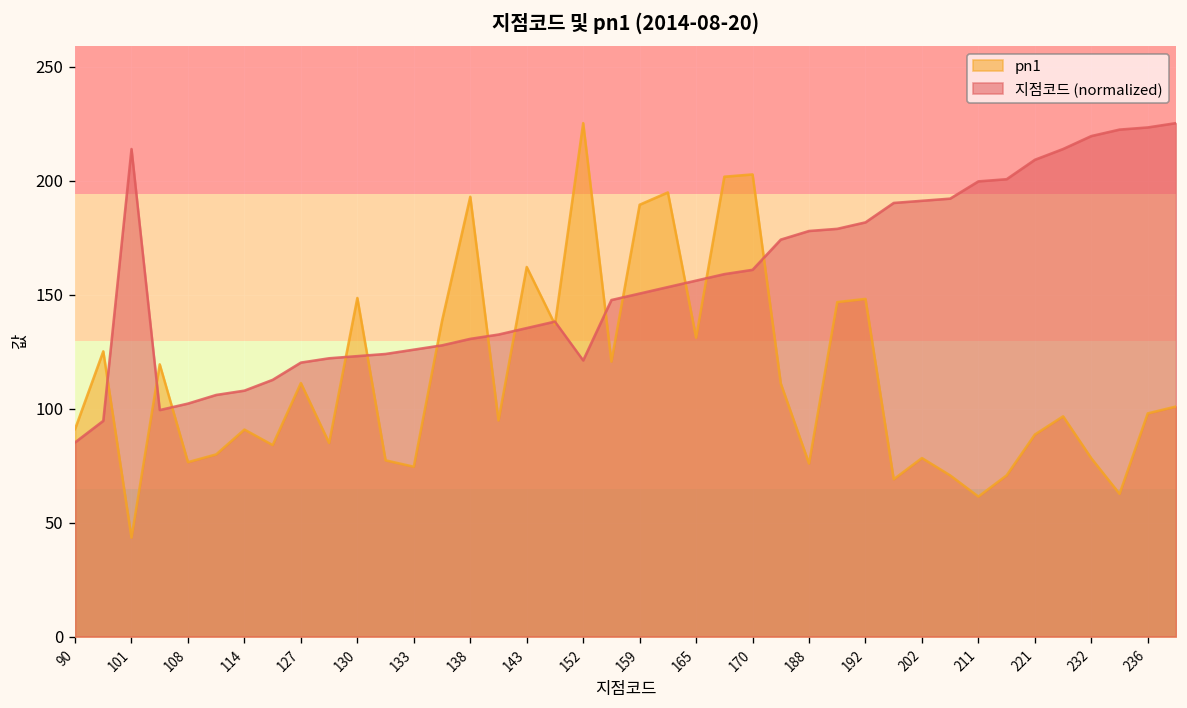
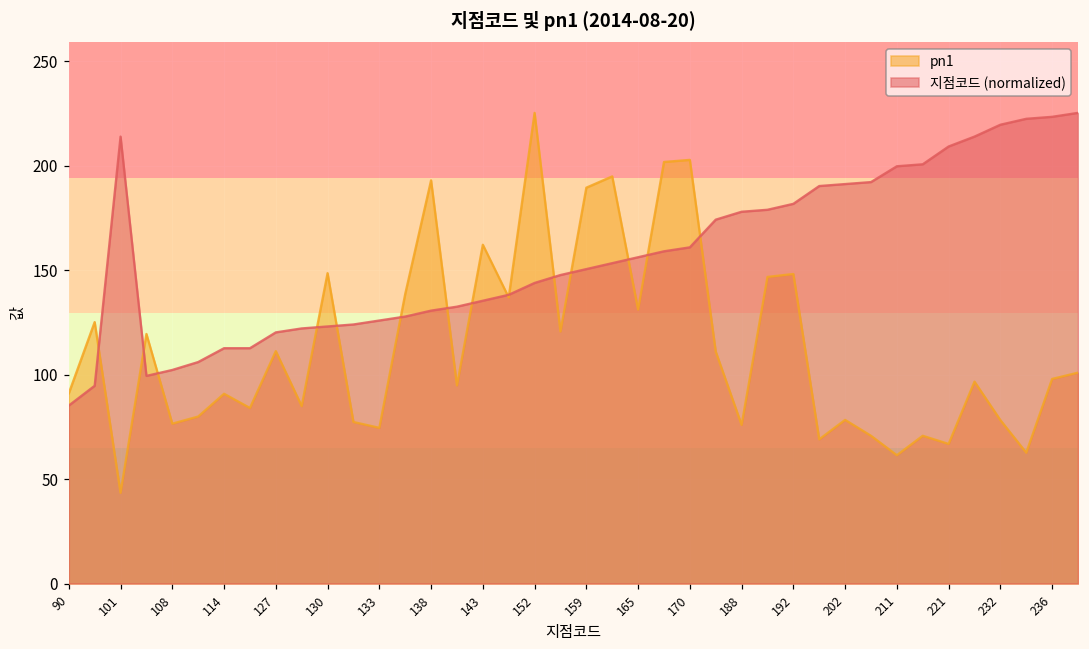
  {
    "pn1": {
      "90": 91,
      "101": 43,
      "108": 77,
      "114": 91,
      "127": 111,
      "130": 149,
      "133": 75,
      "138": 193,
      "143": 162,
      "152": 225,
      "159": 189,
      "165": 131,
      "170": 203,
      "188": 76,
      "192": 148,
      "202": 78,
      "211": 61,
-     "221": 89,
+     "221": 67,
      "232": 78,
      "236": 98
    },
    "지점코드 (normalized)": {
      "90": 85,
      "101": 214,
      "108": 102,
-     "114": 108,
+     "114": 113,
      "127": 120,
      "130": 123,
      "133": 126,
      "138": 131,
      "143": 135,
-     "152": 121,
+     "152": 144,
      "159": 150,
      "165": 156,
      "170": 161,
      "188": 178,
      "192": 182,
      "202": 191,
      "211": 200,
      "221": 209,
      "232": 220,
      "236": 223
    }
  }
